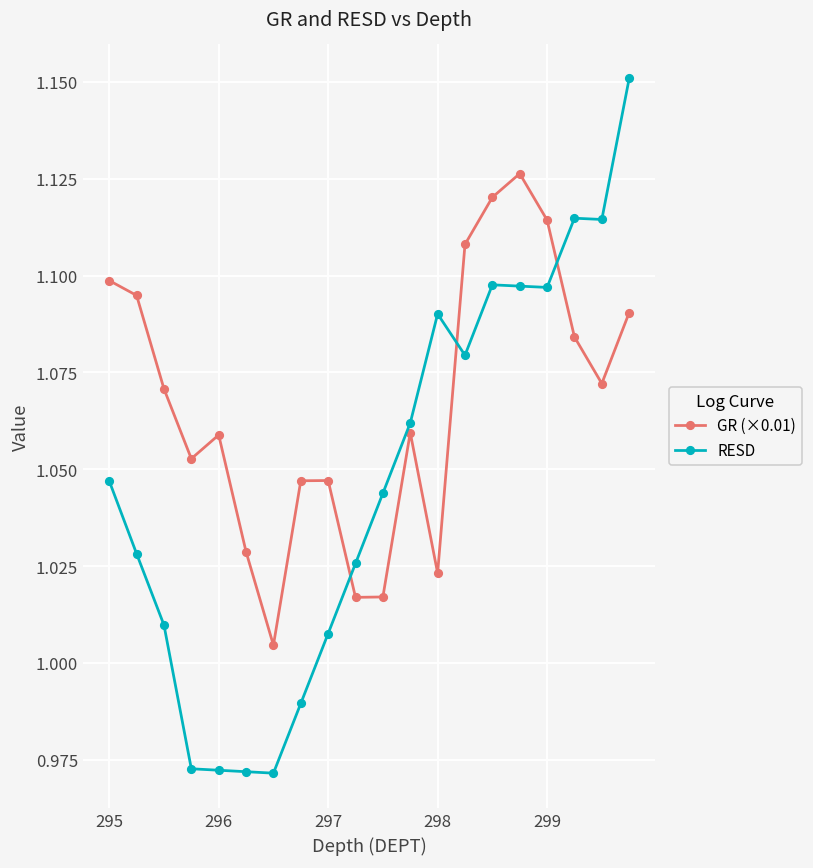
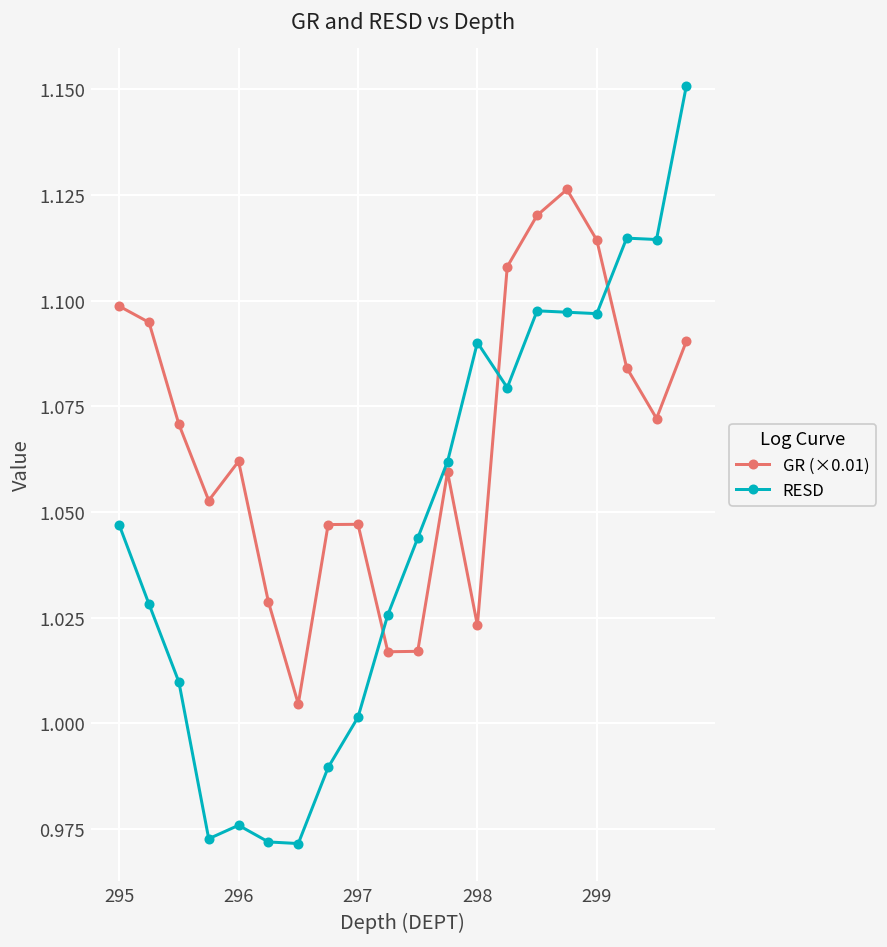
  {
    "GR (×0.01)": {
      "295": 1.099,
-     "296": 1.059,
+     "296": 1.062,
      "297": 1.047,
      "298": 1.023,
      "299": 1.114
    },
    "RESD": {
      "295": 1.047,
-     "296": 0.972,
-     "297": 1.008,
+     "296": 0.976,
+     "297": 1.001,
      "298": 1.090,
      "299": 1.097
    }
  }
